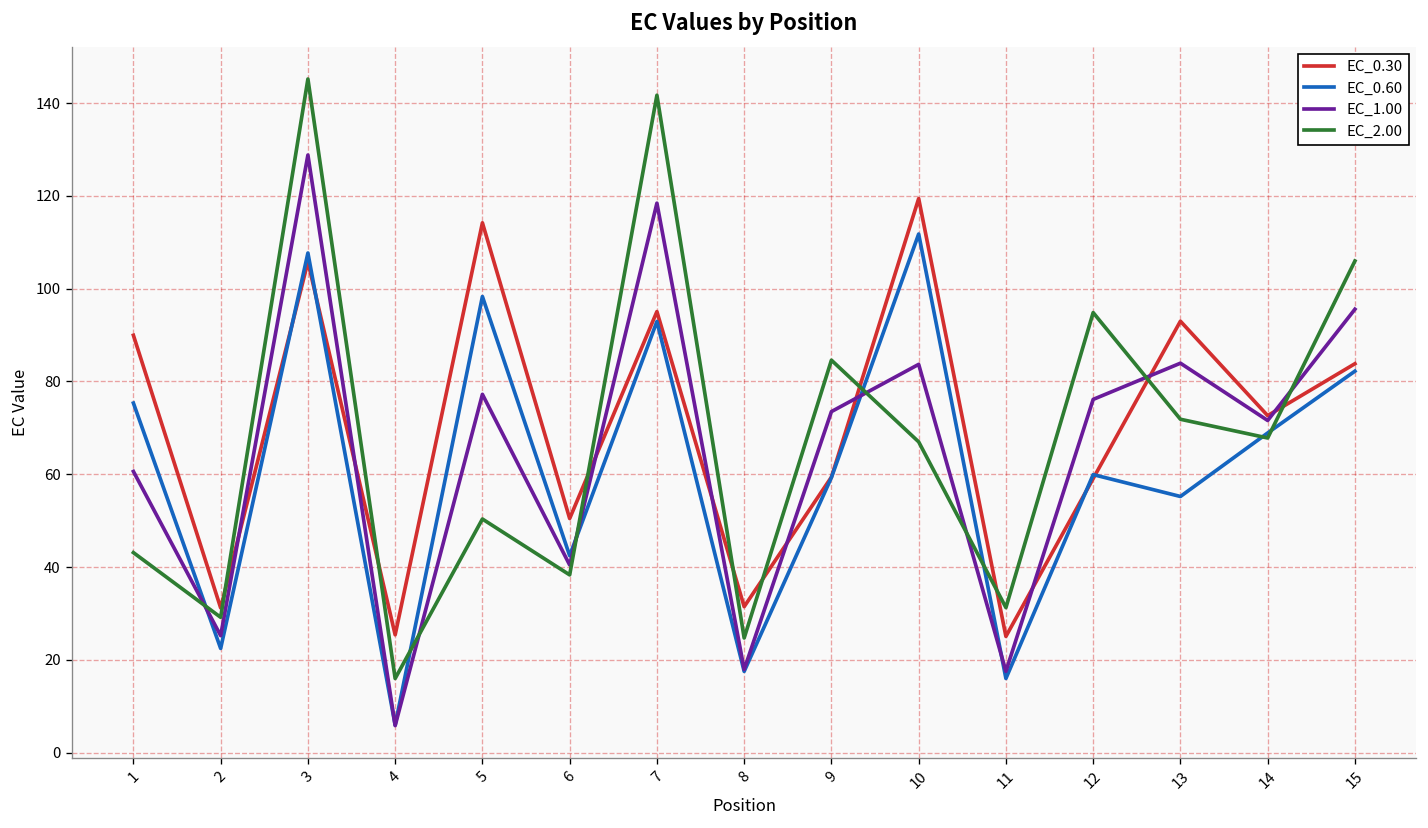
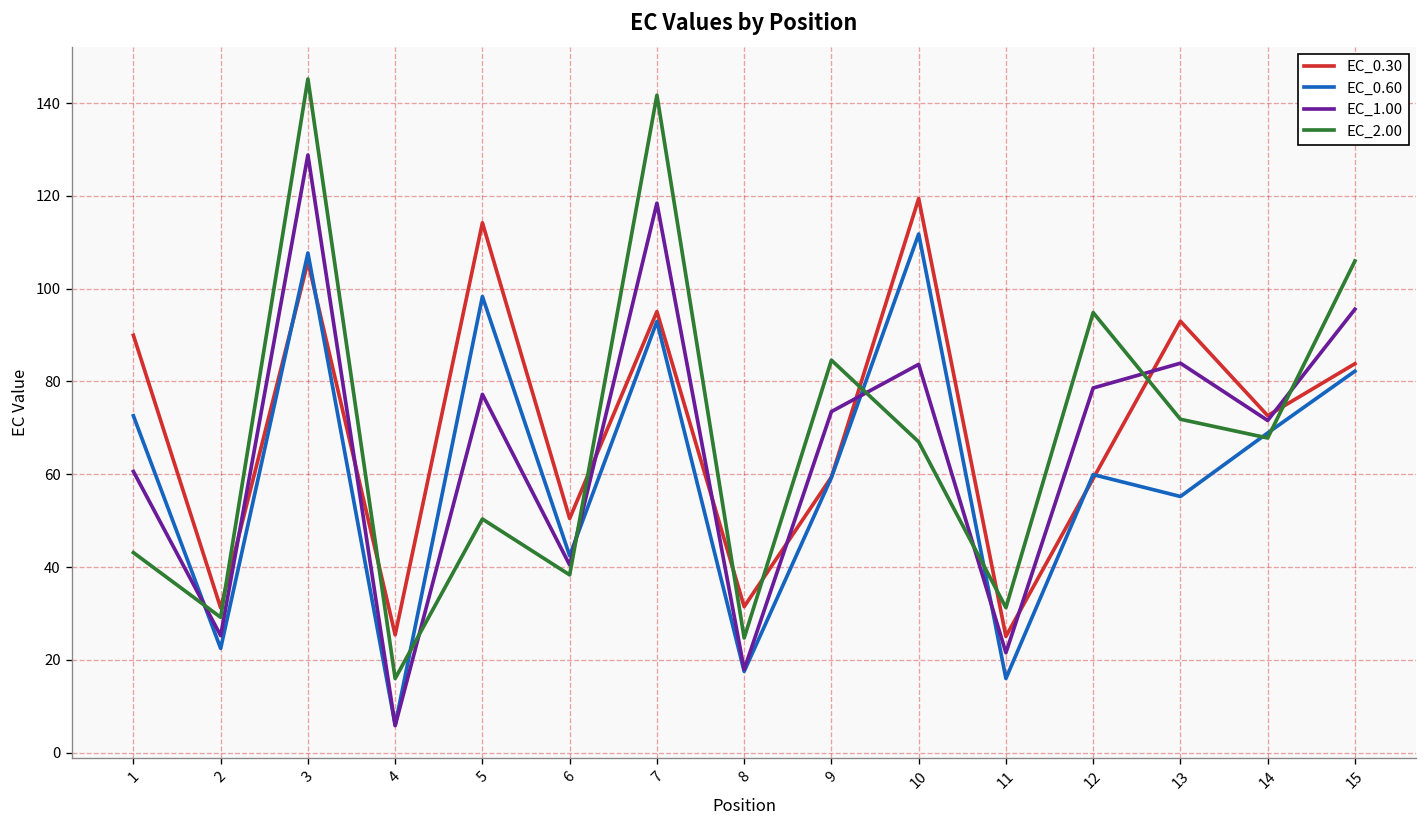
  {
    "EC_0.30": {
      "1": 90,
      "2": 31,
      "3": 106,
      "4": 25,
      "5": 114,
      "6": 50,
      "7": 95,
      "8": 31,
      "10": 119,
      "11": 25,
      "12": 59,
      "13": 93,
      "14": 73,
      "15": 84
    },
    "EC_0.60": {
-     "1": 75,
+     "1": 73,
      "2": 22,
      "3": 108,
      "5": 98,
      "6": 42,
      "7": 93,
      "10": 112,
      "11": 16,
      "12": 60,
      "13": 55,
      "14": 69,
      "15": 82
    },
    "EC_1.00": {
      "1": 61,
      "2": 25,
      "3": 129,
      "5": 77,
      "6": 40,
      "7": 118,
      "9": 73,
      "10": 84,
-     "11": 18,
-     "12": 76,
+     "11": 22,
+     "12": 79,
      "13": 84,
      "14": 72,
      "15": 96
    },
    "EC_2.00": {
      "1": 43,
      "2": 29,
      "3": 145,
      "4": 16,
      "5": 50,
      "6": 38,
      "7": 142,
      "8": 25,
      "9": 85,
      "10": 67,
      "11": 31,
      "12": 95,
      "13": 72,
      "14": 68,
      "15": 106
    }
  }
